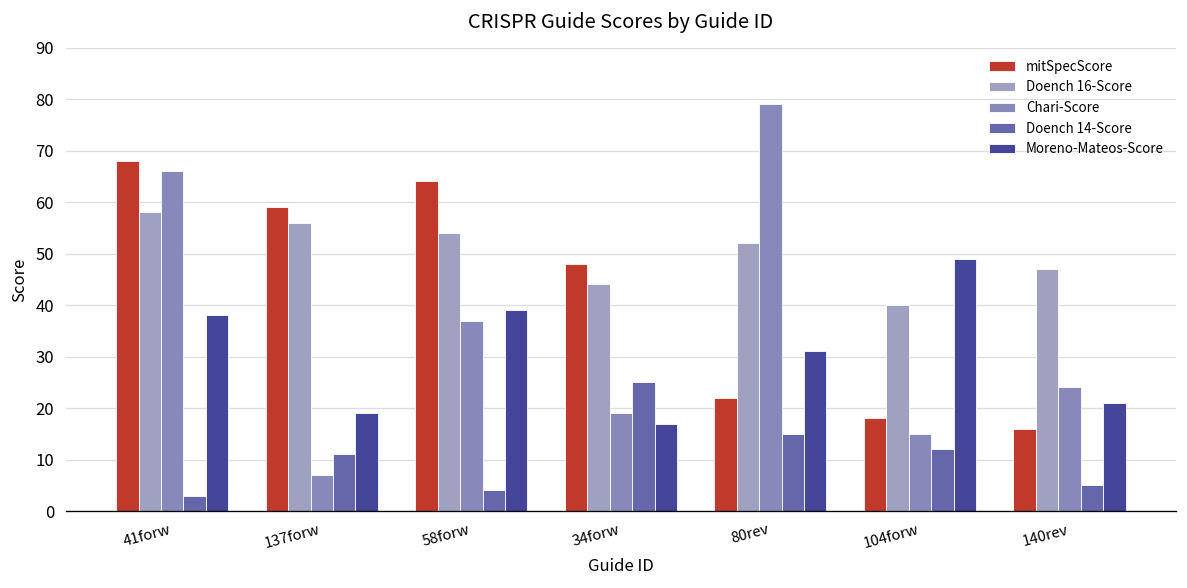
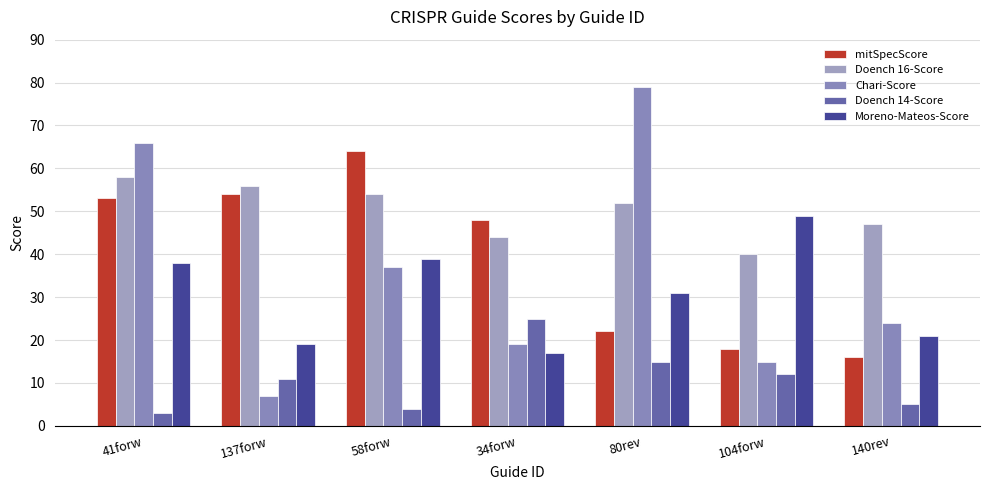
  {
    "mitSpecScore": {
-     "41forw": 68,
-     "137forw": 59,
+     "41forw": 53,
+     "137forw": 54,
      "58forw": 64,
      "34forw": 48,
      "80rev": 22,
      "104forw": 18,
      "140rev": 16
    }
  }
